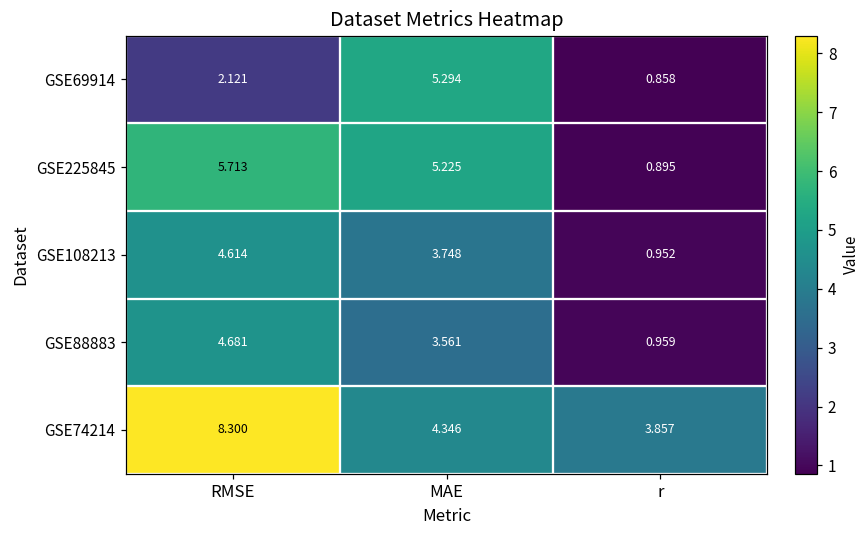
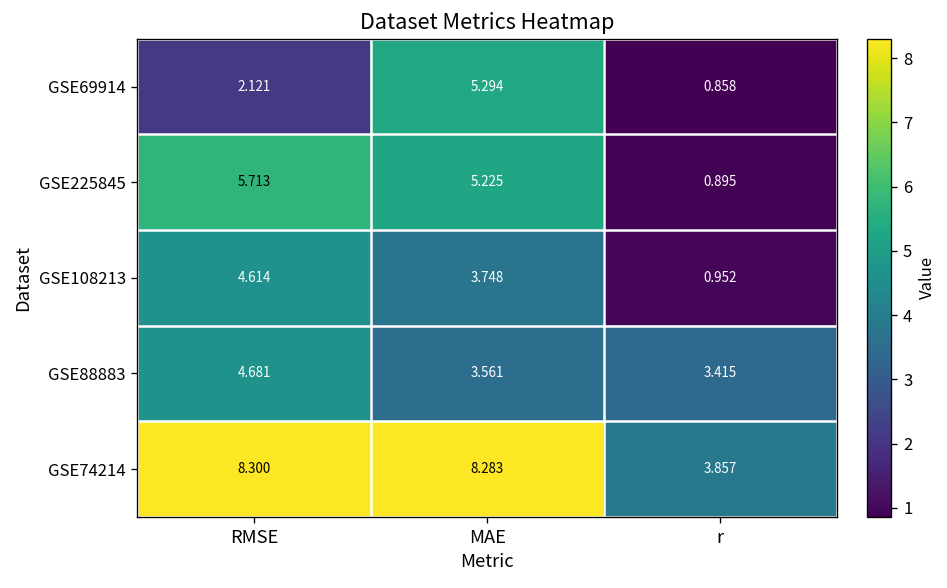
  {
    "GSE69914": {
      "RMSE": 2.121,
      "MAE": 5.294,
      "r": 0.858
    },
    "GSE225845": {
      "RMSE": 5.713,
      "MAE": 5.225,
      "r": 0.895
    },
    "GSE108213": {
      "RMSE": 4.614,
      "MAE": 3.748,
      "r": 0.952
    },
    "GSE88883": {
      "RMSE": 4.681,
      "MAE": 3.561,
-     "r": 0.959
+     "r": 3.415
    },
    "GSE74214": {
      "RMSE": 8.300,
-     "MAE": 4.346,
+     "MAE": 8.283,
      "r": 3.857
    }
  }
